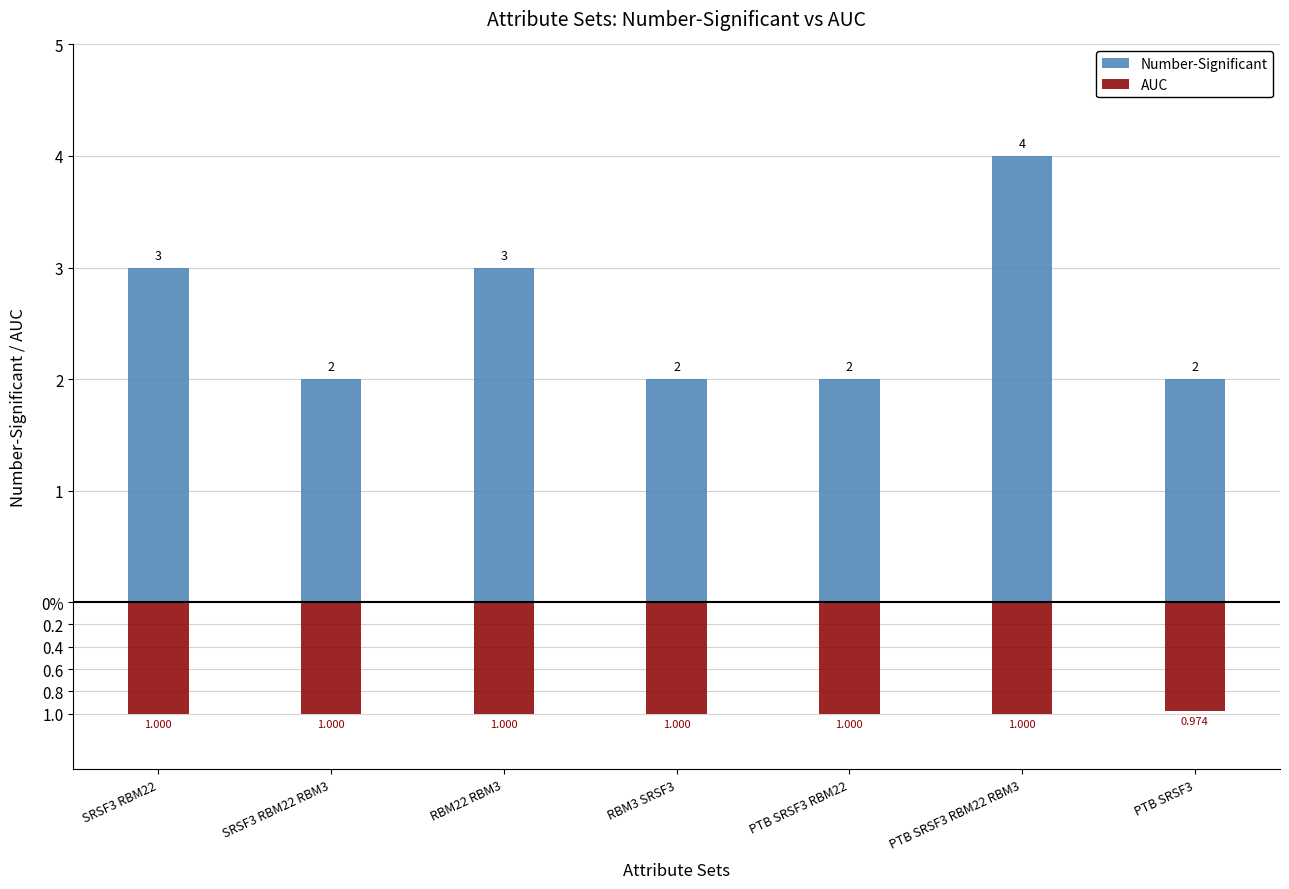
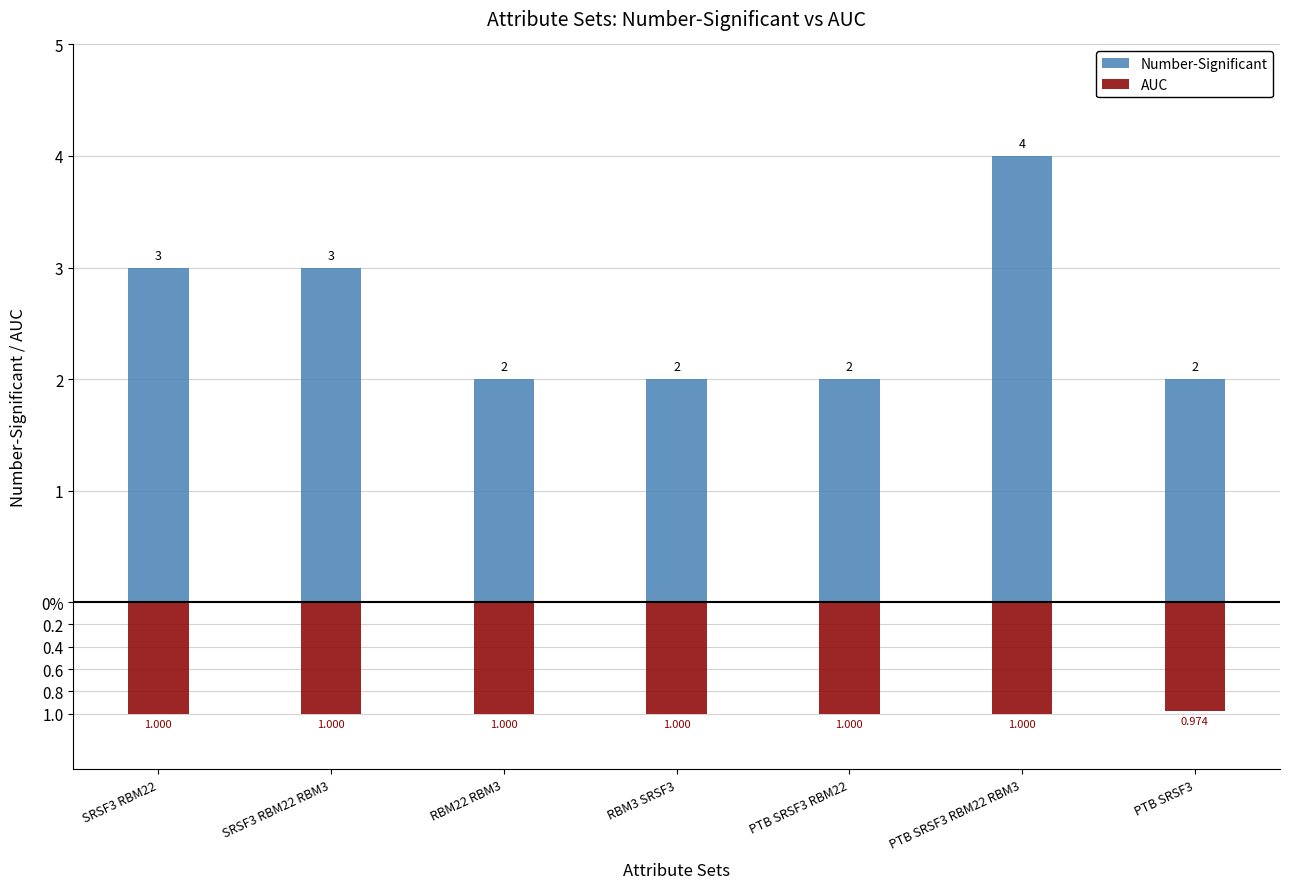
  {
    "Number-Significant": {
      "SRSF3 RBM22": 3,
-     "SRSF3 RBM22 RBM3": 2,
-     "RBM22 RBM3": 3,
+     "SRSF3 RBM22 RBM3": 3,
+     "RBM22 RBM3": 2,
      "RBM3 SRSF3": 2,
      "PTB SRSF3 RBM22": 2,
      "PTB SRSF3 RBM22 RBM3": 4,
      "PTB SRSF3": 2
    }
  }
